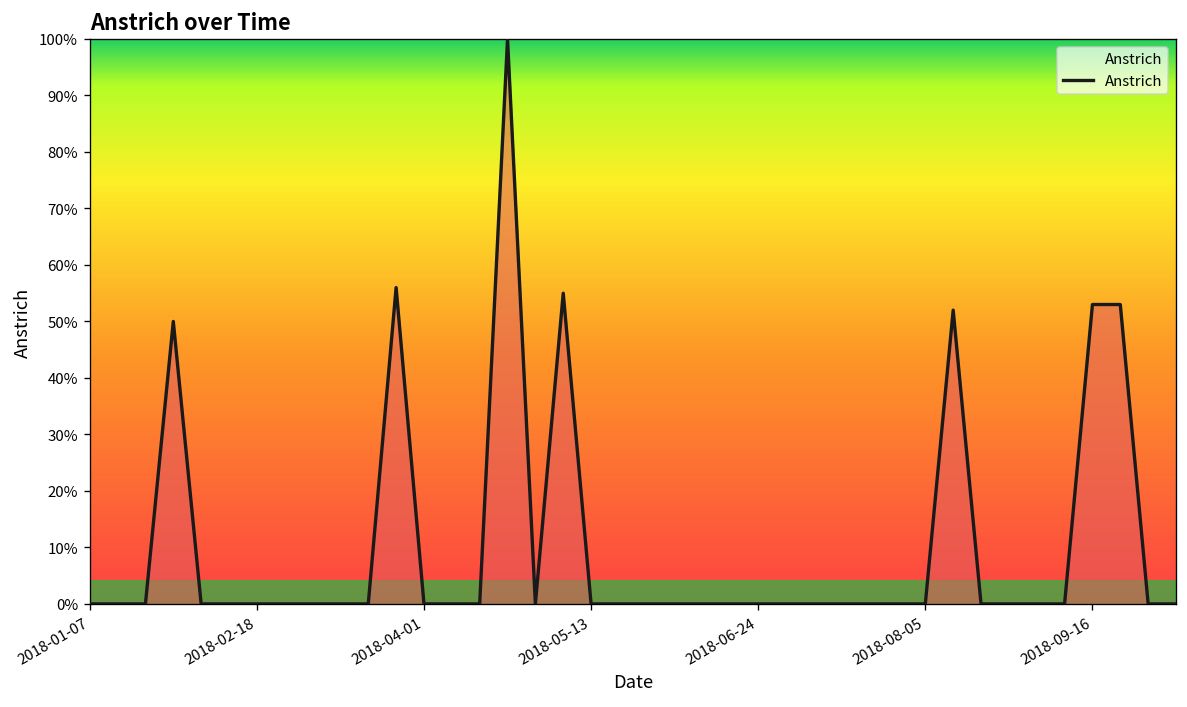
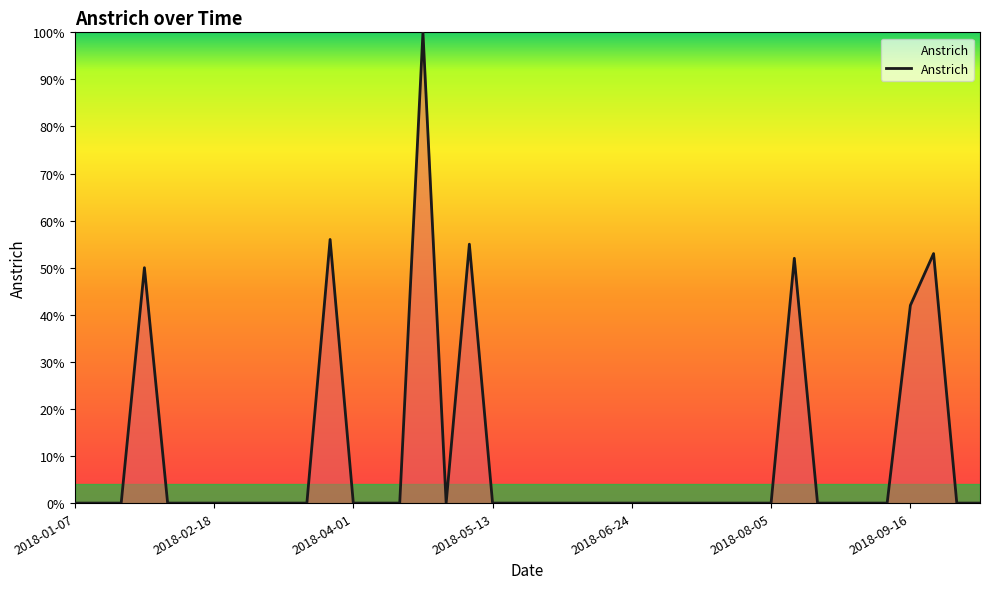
  {
-   "2018-09-16": "53%"
+   "2018-09-16": "42%"
  }
